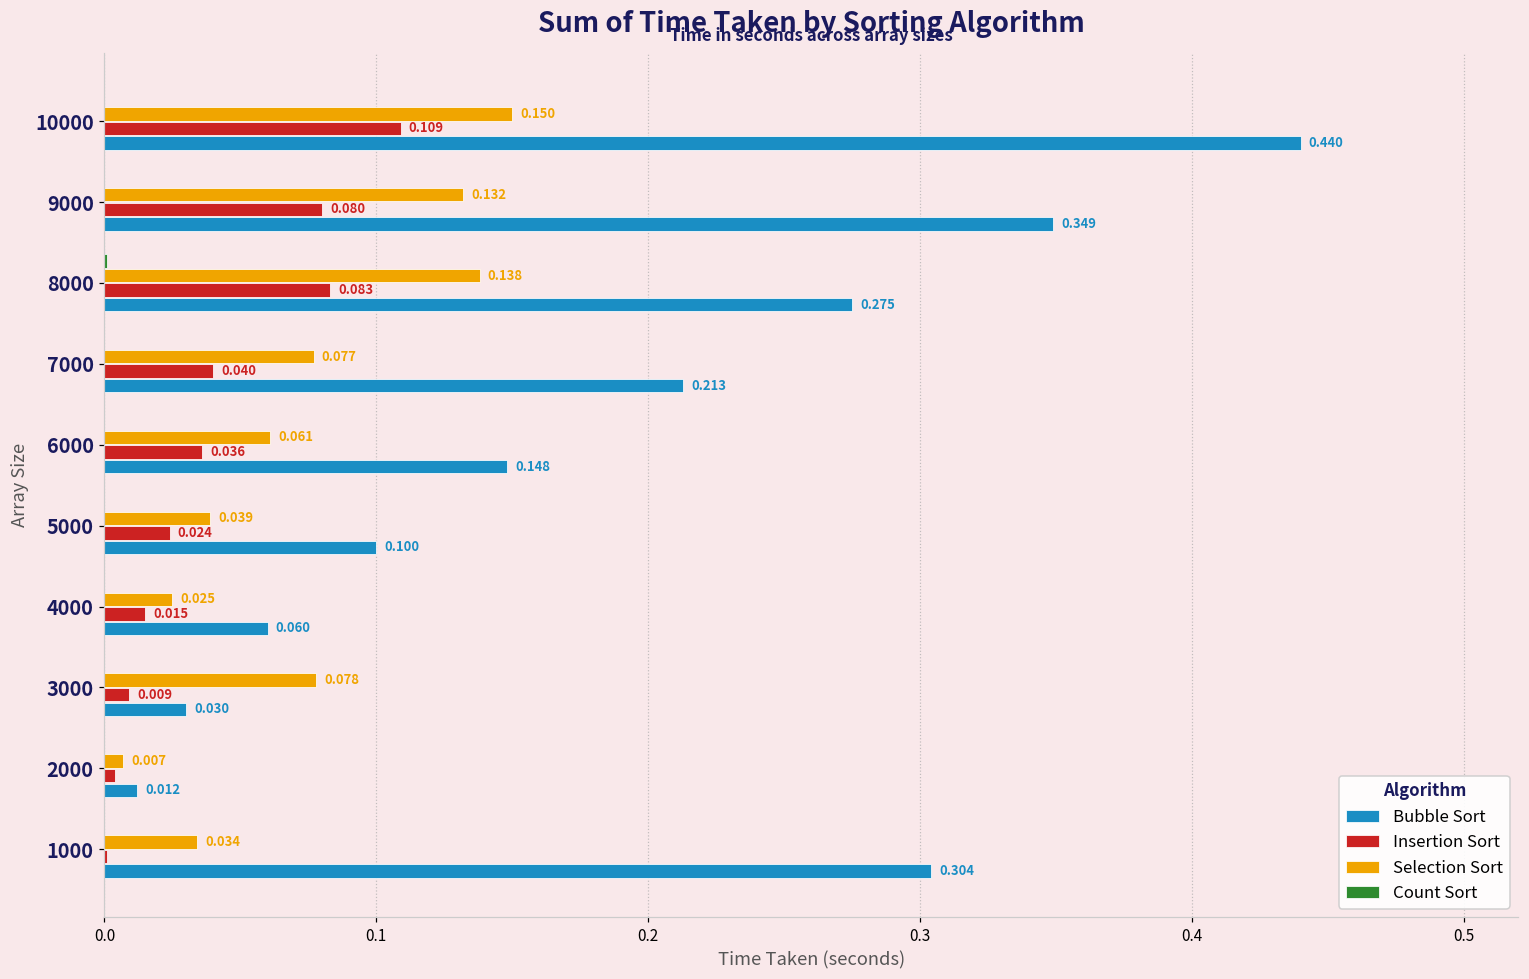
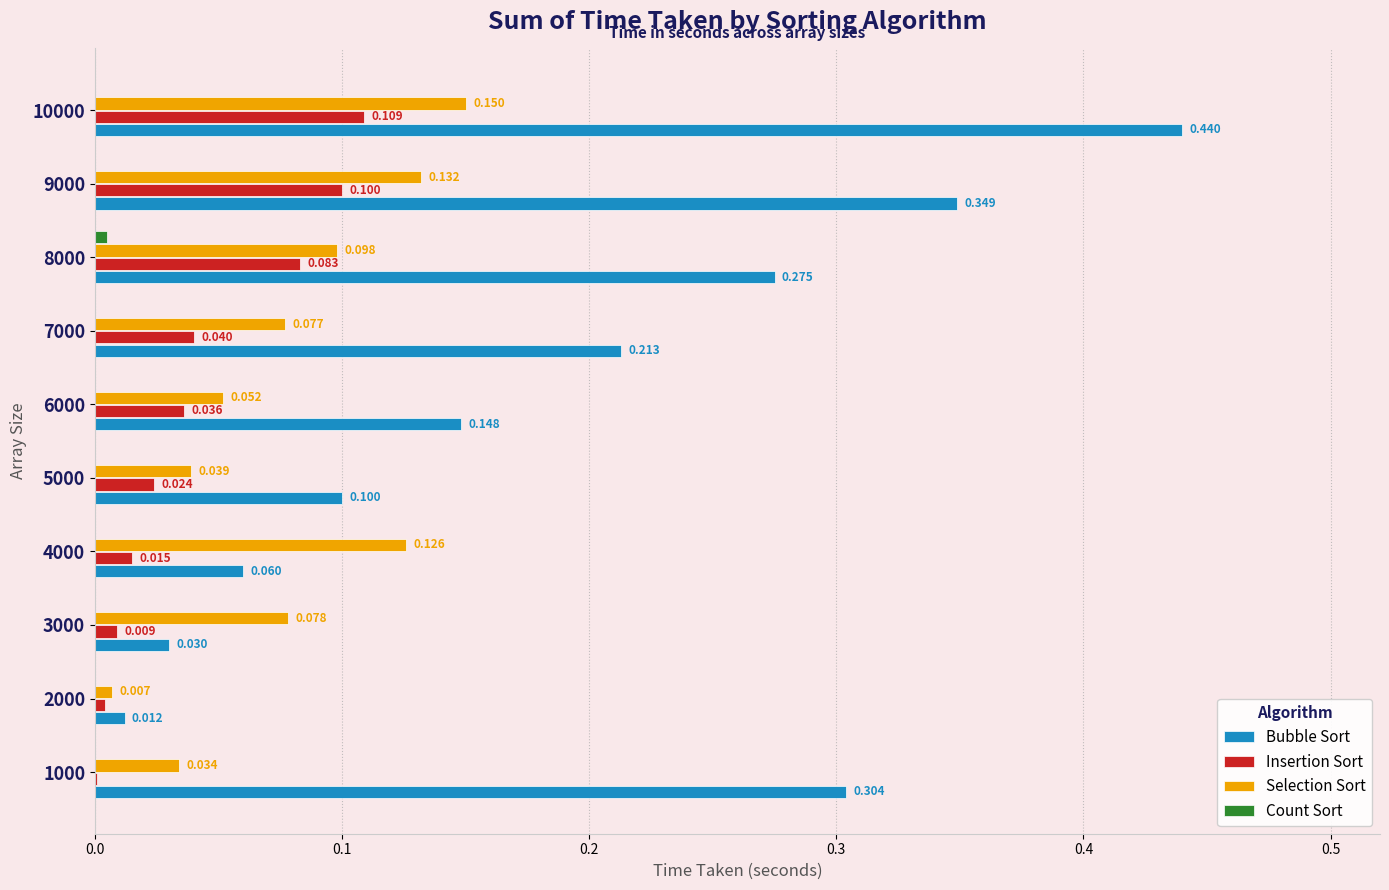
  {
    "Bubble Sort": {
      "10000": 0.440,
      "9000": 0.349,
      "8000": 0.275,
      "7000": 0.213,
      "6000": 0.148,
      "5000": 0.100,
      "4000": 0.060,
      "3000": 0.030,
      "2000": 0.012,
      "1000": 0.304
    },
    "Insertion Sort": {
      "10000": 0.109,
-     "9000": 0.080,
+     "9000": 0.100,
      "8000": 0.083,
      "7000": 0.040,
      "6000": 0.036,
      "5000": 0.024,
      "4000": 0.015,
      "3000": 0.009
    },
    "Selection Sort": {
      "10000": 0.150,
      "9000": 0.132,
-     "8000": 0.138,
+     "8000": 0.098,
      "7000": 0.077,
-     "6000": 0.061,
+     "6000": 0.052,
      "5000": 0.039,
-     "4000": 0.025,
+     "4000": 0.126,
      "3000": 0.078,
      "2000": 0.007,
      "1000": 0.034
    },
    "Count Sort": {
      "10000": 0.000,
      "9000": 0.000,
-     "8000": 0.001,
+     "8000": 0.005,
      "7000": 0.000,
      "6000": 0.000,
      "5000": 0.000,
      "4000": 0.000,
      "3000": 0.000,
      "2000": 0.000,
      "1000": 0.000
    }
  }
